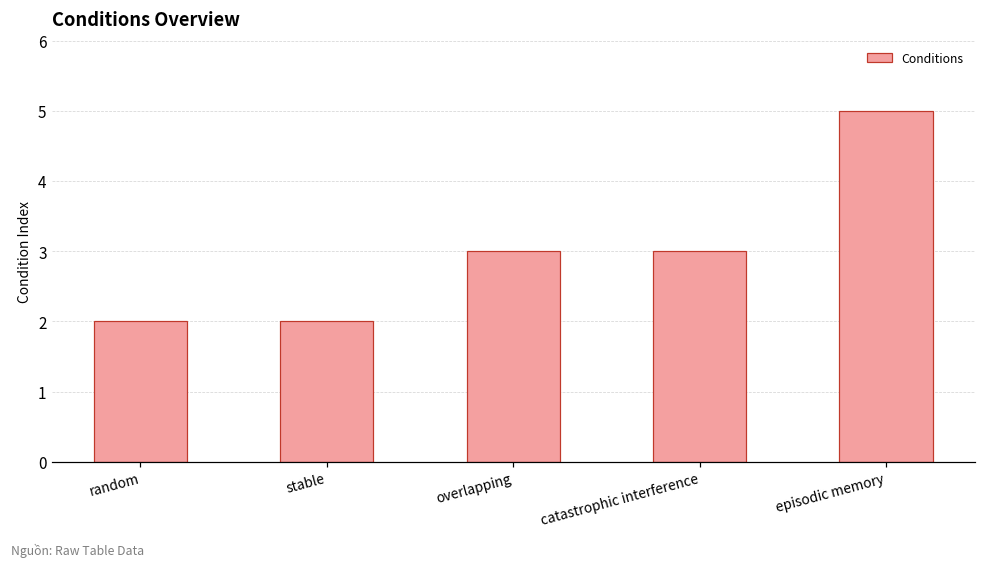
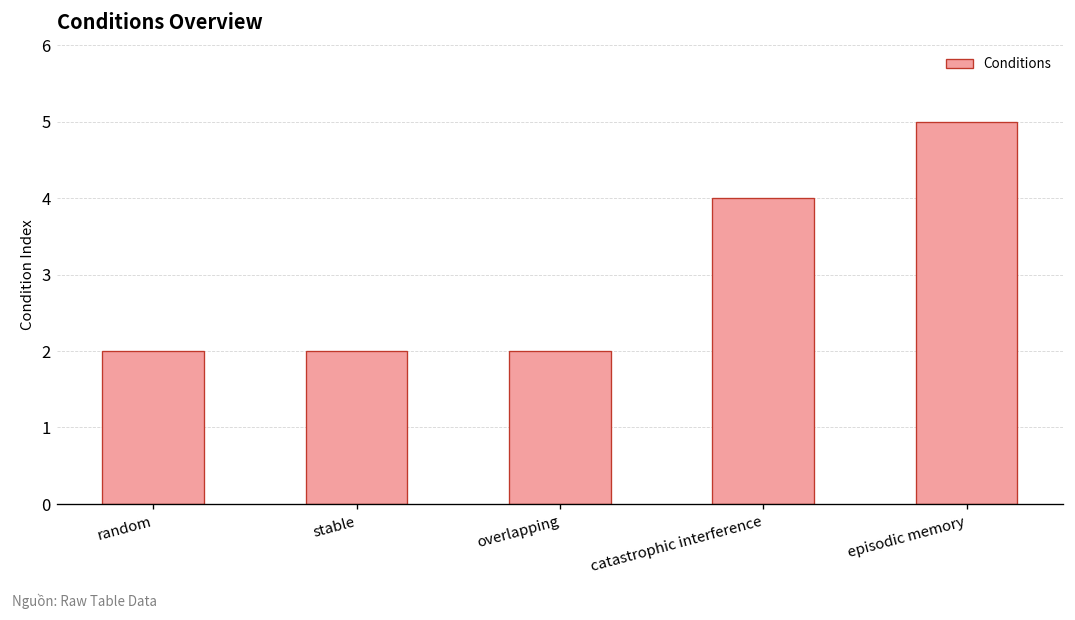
  {
    "random": 2,
    "stable": 2,
-   "overlapping": 3,
-   "catastrophic interference": 3,
+   "overlapping": 2,
+   "catastrophic interference": 4,
    "episodic memory": 5
  }
